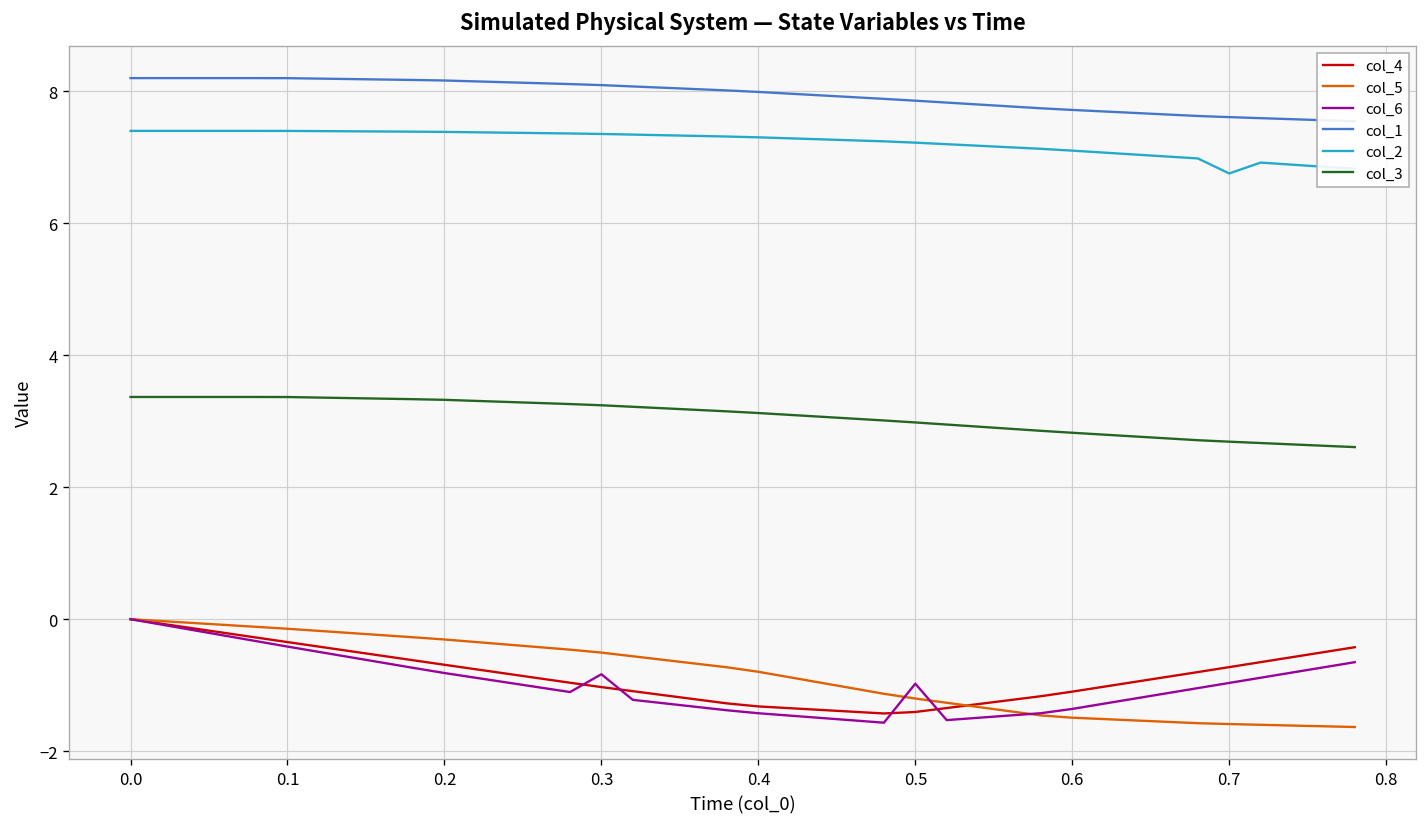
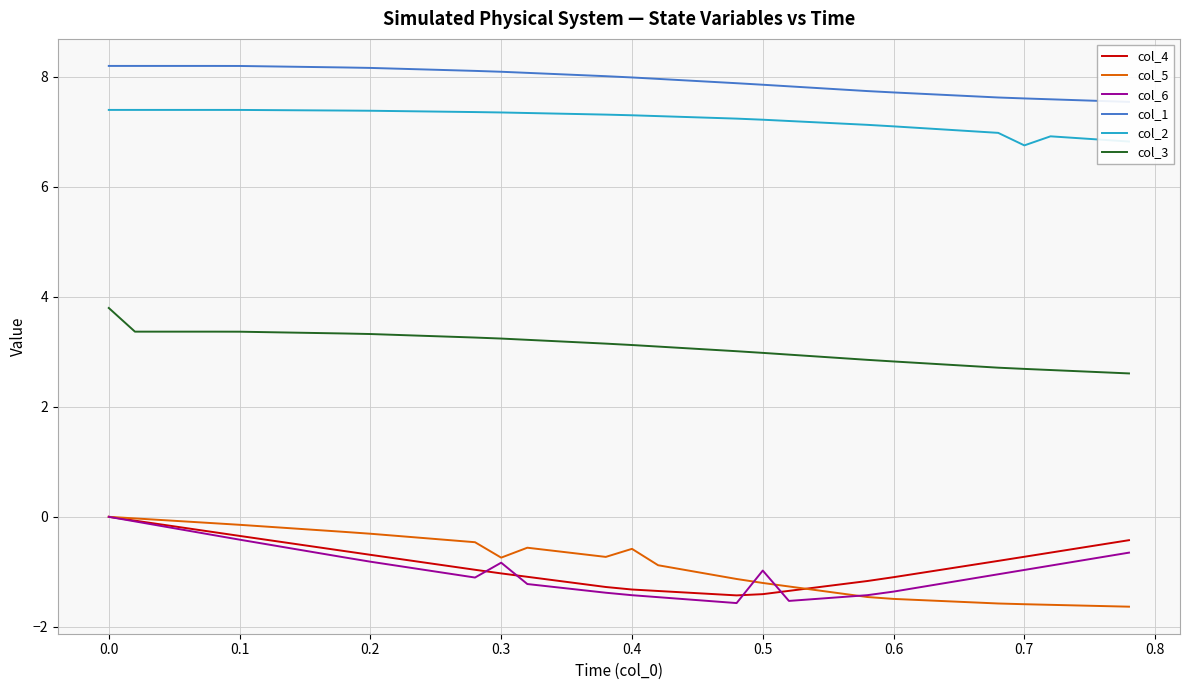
  {
    "col_4": {
      "0.1": -0.3,
      "0.2": -0.7,
      "0.3": -1.0,
      "0.4": -1.3,
      "0.5": -1.4,
      "0.6": -1.1,
      "0.7": -0.7
    },
    "col_5": {
      "0.1": -0.1,
      "0.2": -0.3,
-     "0.3": -0.5,
-     "0.4": -0.8,
+     "0.3": -0.7,
+     "0.4": -0.6,
      "0.5": -1.2,
      "0.6": -1.5,
      "0.7": -1.6
    },
    "col_6": {
      "0.1": -0.4,
      "0.2": -0.8,
      "0.3": -0.8,
      "0.4": -1.4,
      "0.5": -1.0,
      "0.6": -1.4,
      "0.7": -1.0
    },
    "col_1": {
      "0.0": 8.2,
      "0.1": 8.2,
      "0.2": 8.2,
      "0.3": 8.1,
      "0.4": 8.0,
      "0.5": 7.9,
      "0.6": 7.7,
      "0.7": 7.6
    },
    "col_2": {
      "0.0": 7.4,
      "0.1": 7.4,
      "0.2": 7.4,
      "0.3": 7.4,
      "0.4": 7.3,
      "0.5": 7.2,
      "0.6": 7.1,
      "0.7": 6.8
    },
    "col_3": {
-     "0.0": 3.4,
+     "0.0": 3.8,
      "0.1": 3.4,
      "0.2": 3.3,
      "0.3": 3.2,
      "0.4": 3.1,
      "0.5": 3.0,
      "0.6": 2.8,
      "0.7": 2.7
    }
  }
